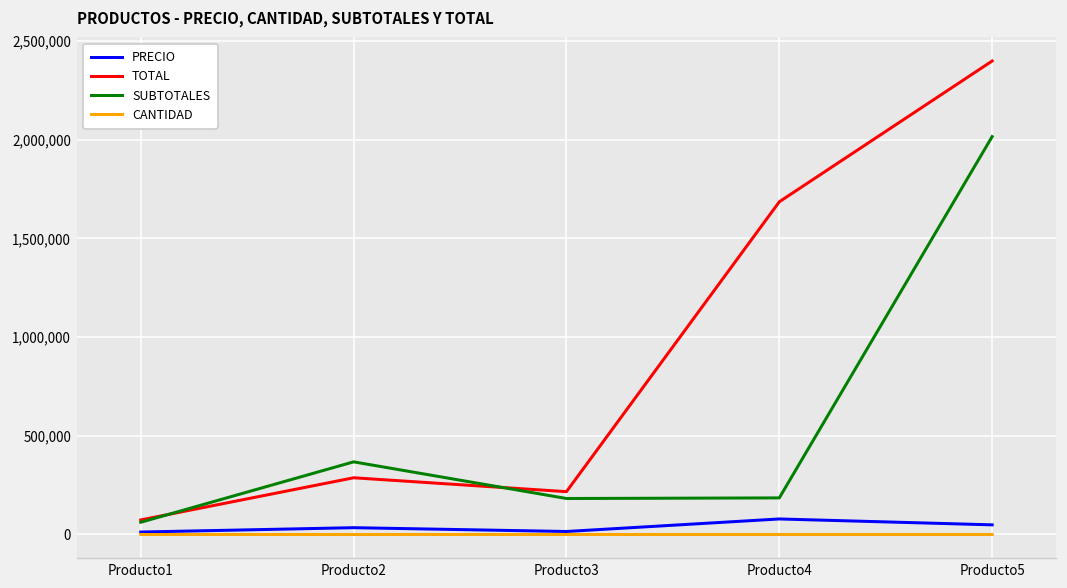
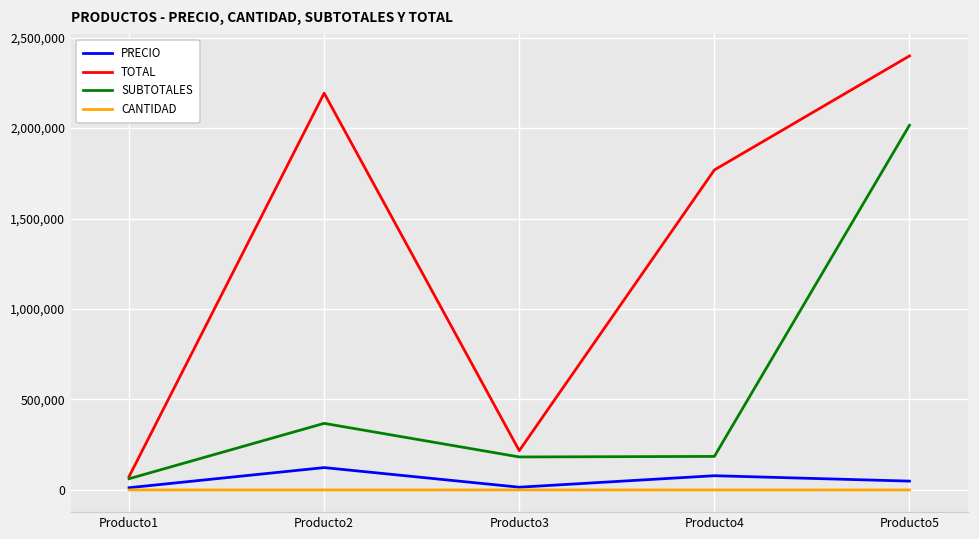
  {
    "PRECIO": {
-     "Producto2": "30,000",
+     "Producto2": "120,000",
      "Producto4": "80,000",
      "Producto5": "50,000"
    },
    "TOTAL": {
-     "Producto2": "290,000",
+     "Producto2": "2,190,000",
      "Producto3": "220,000",
-     "Producto4": "1,690,000",
+     "Producto4": "1,770,000",
      "Producto5": "2,400,000"
    },
    "SUBTOTALES": {
      "Producto2": "370,000",
      "Producto3": "180,000",
      "Producto4": "190,000",
      "Producto5": "2,020,000"
    },
    "CANTIDAD": {
      "Producto2": "0",
      "Producto4": "0",
      "Producto5": "0"
    }
  }
